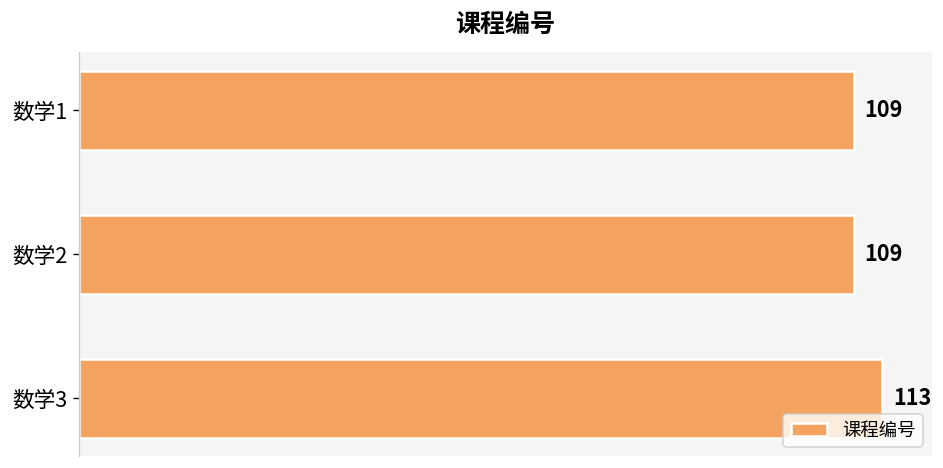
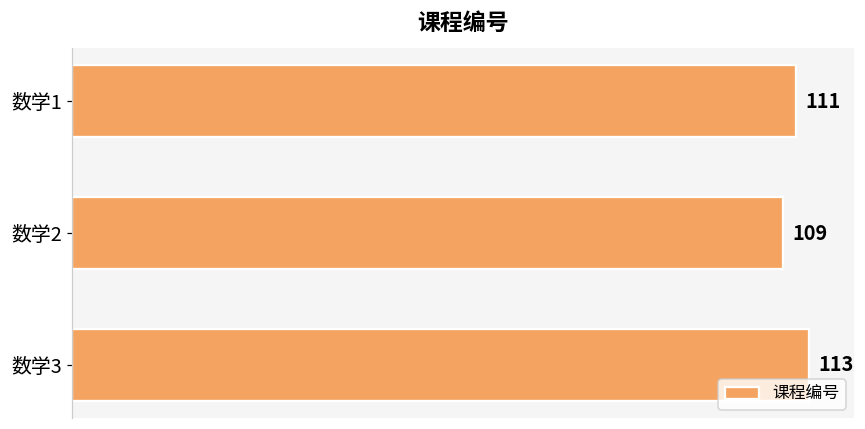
  {
-   "数学1": 109,
+   "数学1": 111,
    "数学2": 109,
    "数学3": 113
  }
